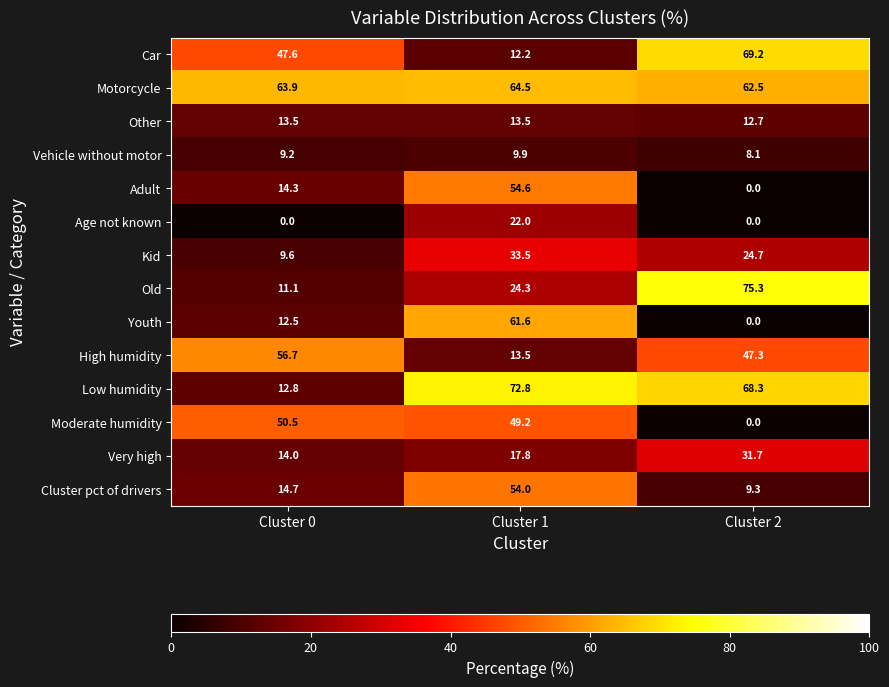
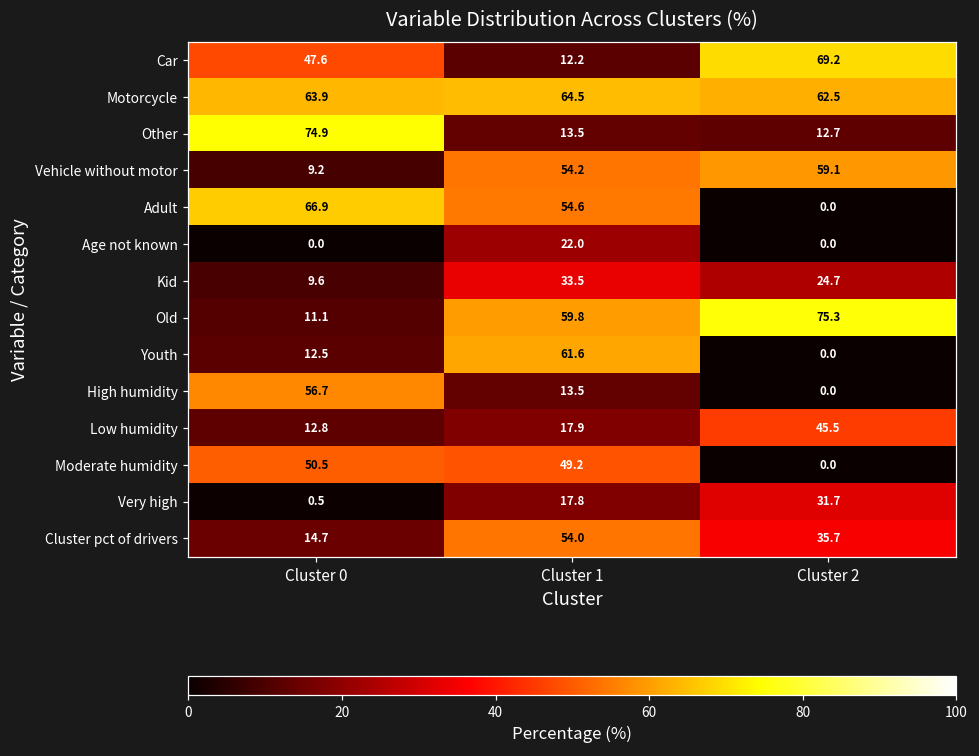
  {
    "Car": {
      "Cluster 0": 47.6,
      "Cluster 1": 12.2,
      "Cluster 2": 69.2
    },
    "Motorcycle": {
      "Cluster 0": 63.9,
      "Cluster 1": 64.5,
      "Cluster 2": 62.5
    },
    "Other": {
-     "Cluster 0": 13.5,
+     "Cluster 0": 74.9,
      "Cluster 1": 13.5,
      "Cluster 2": 12.7
    },
    "Vehicle without motor": {
      "Cluster 0": 9.2,
-     "Cluster 1": 9.9,
-     "Cluster 2": 8.1
+     "Cluster 1": 54.2,
+     "Cluster 2": 59.1
    },
    "Adult": {
-     "Cluster 0": 14.3,
+     "Cluster 0": 66.9,
      "Cluster 1": 54.6,
      "Cluster 2": 0.0
    },
    "Age not known": {
      "Cluster 0": 0.0,
      "Cluster 1": 22.0,
      "Cluster 2": 0.0
    },
    "Kid": {
      "Cluster 0": 9.6,
      "Cluster 1": 33.5,
      "Cluster 2": 24.7
    },
    "Old": {
      "Cluster 0": 11.1,
-     "Cluster 1": 24.3,
+     "Cluster 1": 59.8,
      "Cluster 2": 75.3
    },
    "Youth": {
      "Cluster 0": 12.5,
      "Cluster 1": 61.6,
      "Cluster 2": 0.0
    },
    "High humidity": {
      "Cluster 0": 56.7,
      "Cluster 1": 13.5,
-     "Cluster 2": 47.3
+     "Cluster 2": 0.0
    },
    "Low humidity": {
      "Cluster 0": 12.8,
-     "Cluster 1": 72.8,
-     "Cluster 2": 68.3
+     "Cluster 1": 17.9,
+     "Cluster 2": 45.5
    },
    "Moderate humidity": {
      "Cluster 0": 50.5,
      "Cluster 1": 49.2,
      "Cluster 2": 0.0
    },
    "Very high": {
-     "Cluster 0": 14.0,
+     "Cluster 0": 0.5,
      "Cluster 1": 17.8,
      "Cluster 2": 31.7
    },
    "Cluster pct of drivers": {
      "Cluster 0": 14.7,
      "Cluster 1": 54.0,
-     "Cluster 2": 9.3
+     "Cluster 2": 35.7
    }
  }
